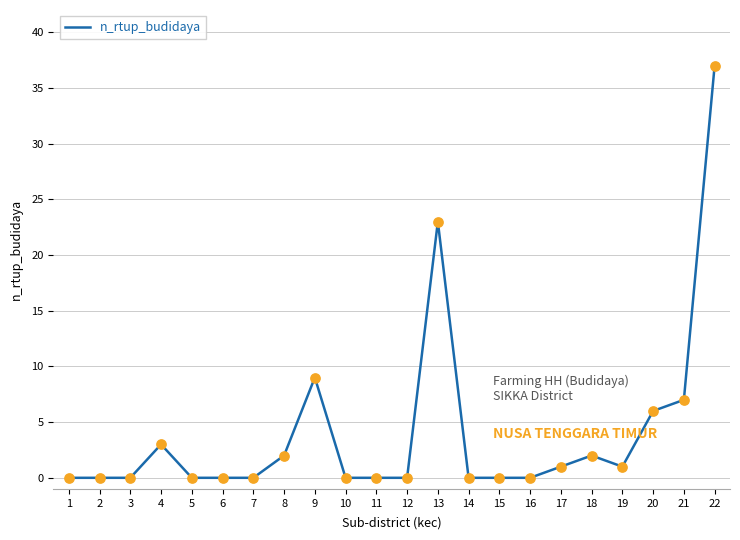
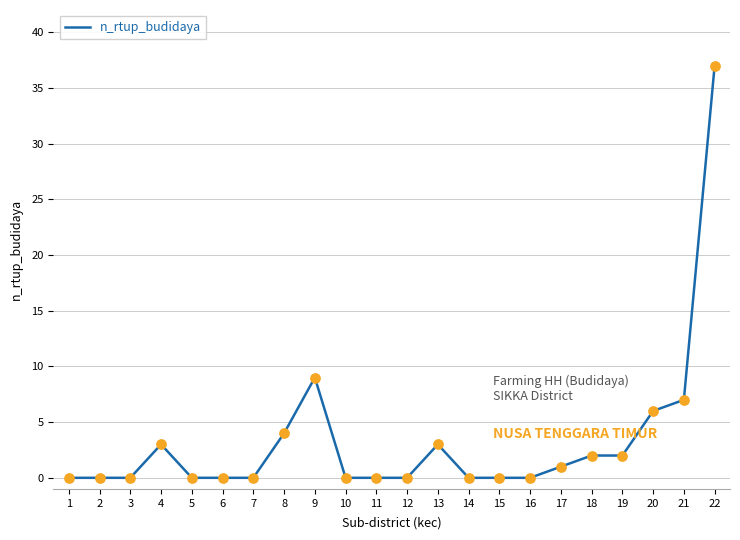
  {
    "1": 0,
    "2": 0,
    "3": 0,
    "4": 3,
    "5": 0,
    "6": 0,
    "7": 0,
-   "8": 2,
+   "8": 4,
    "9": 9,
    "10": 0,
    "11": 0,
    "12": 0,
-   "13": 23,
+   "13": 3,
    "14": 0,
    "15": 0,
    "16": 0,
    "17": 1,
    "18": 2,
-   "19": 1,
+   "19": 2,
    "20": 6,
    "21": 7,
    "22": 37
  }
